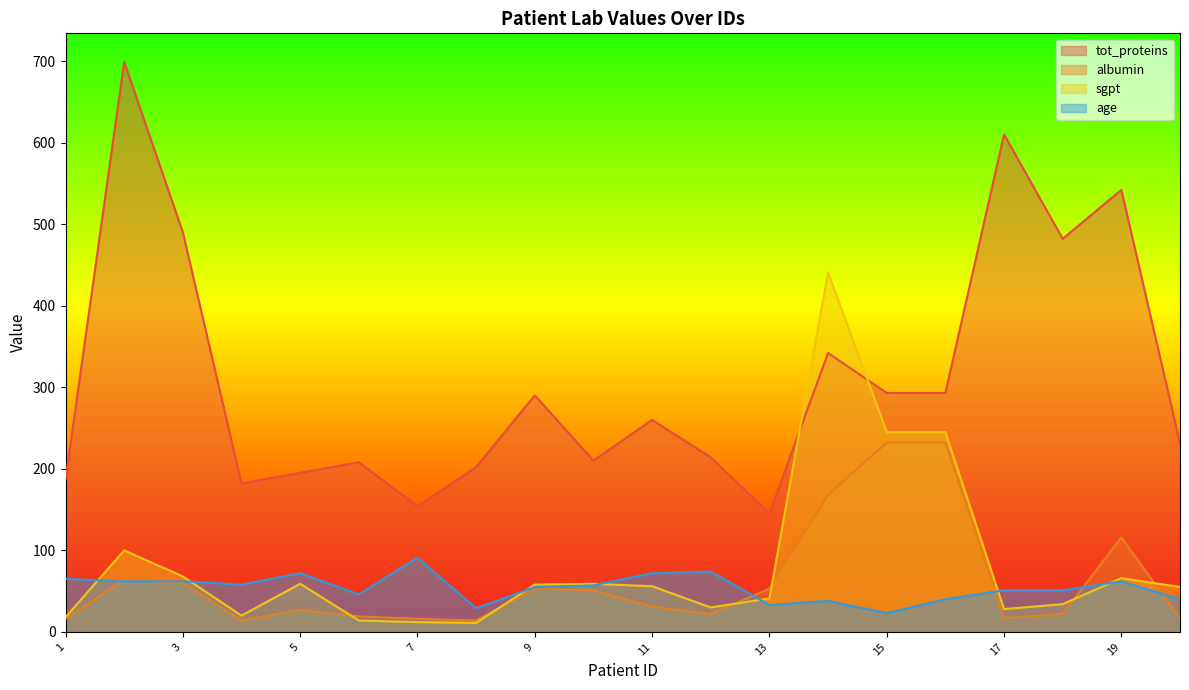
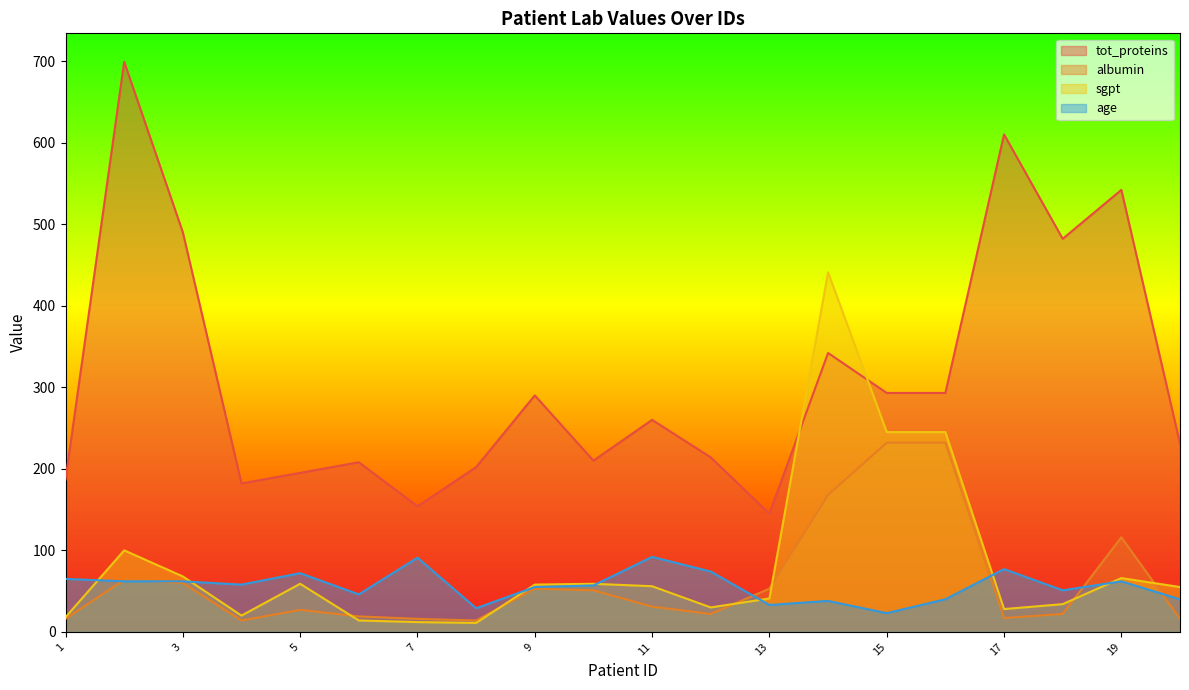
  {
    "age": {
      "1": 70,
      "5": 70,
      "7": 90,
-     "11": 70,
+     "11": 90,
      "13": 30,
      "15": 20,
-     "17": 50,
+     "17": 80,
      "19": 60
    }
  }
